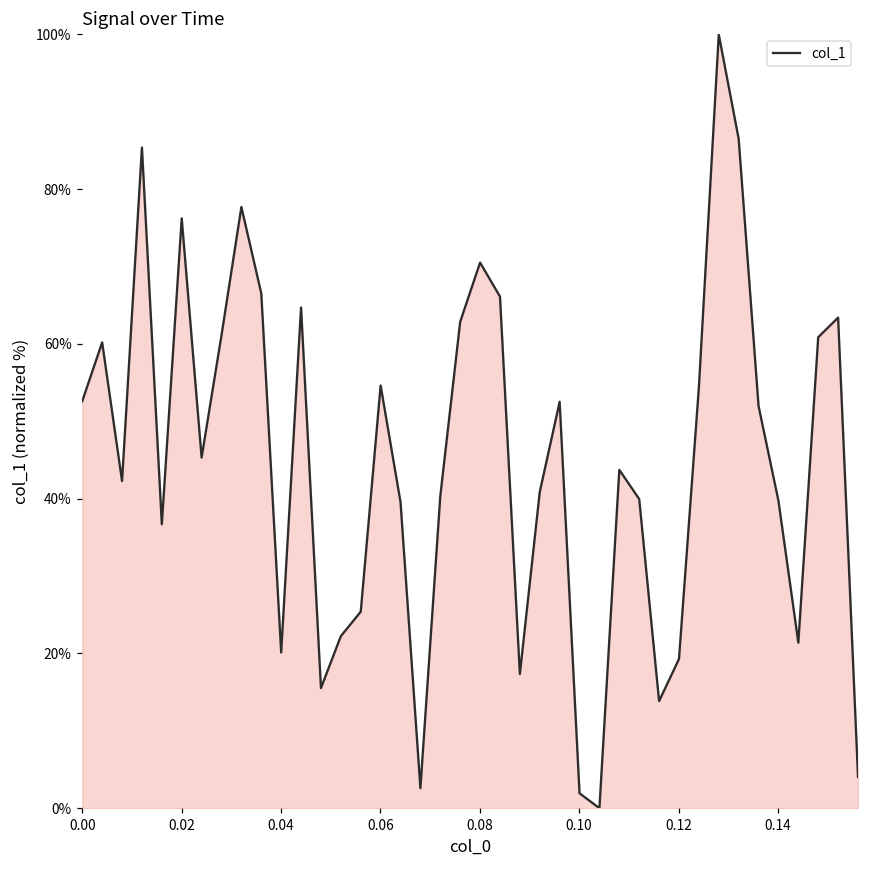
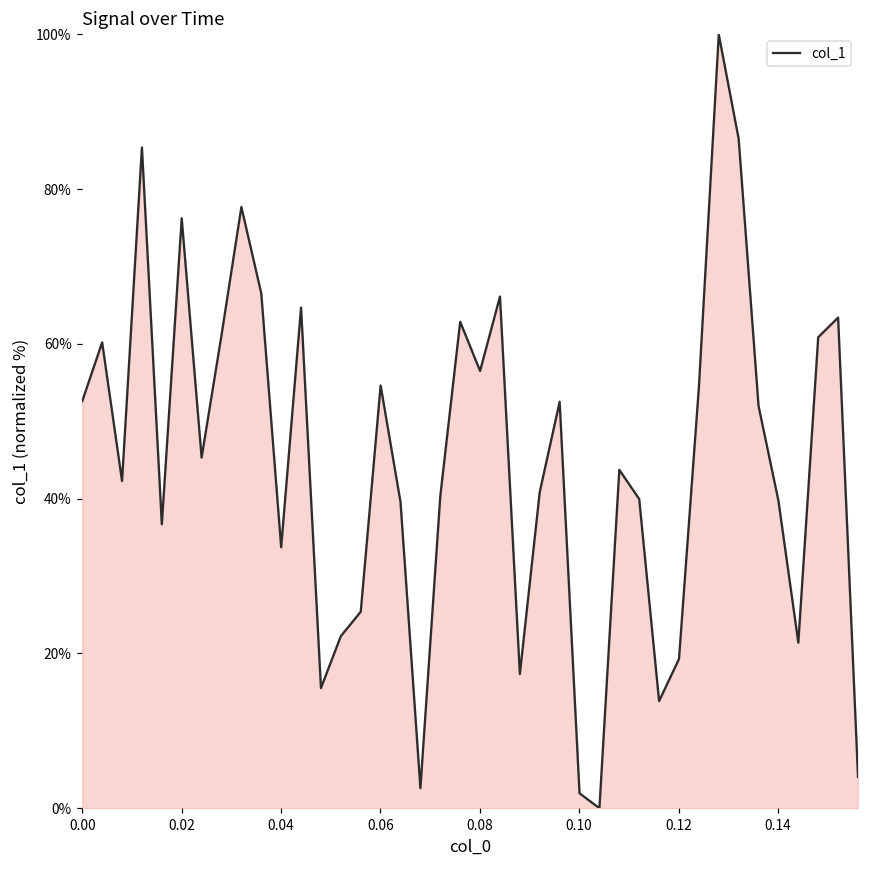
  {
    "0.00": "53%",
    "0.02": "76%",
-   "0.04": "20%",
+   "0.04": "34%",
    "0.06": "55%",
-   "0.08": "71%"
+   "0.08": "57%"
  }
